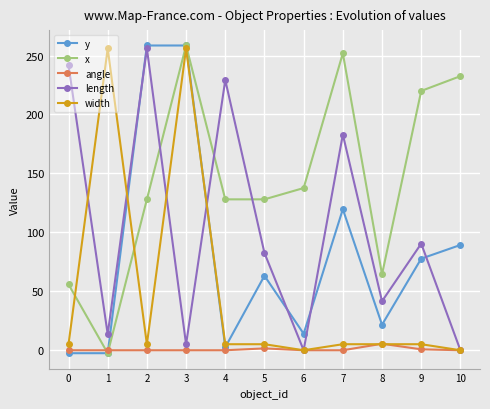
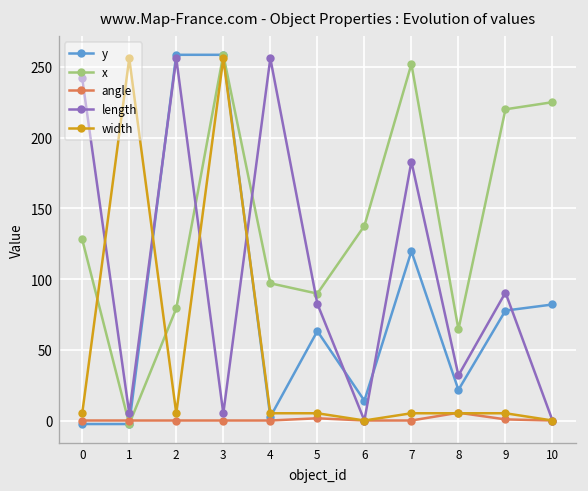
  {
    "y": {
      "0": -3,
      "2": 259,
      "4": 3,
      "5": 63,
      "6": 14,
      "7": 120,
      "8": 22,
      "9": 78,
-     "10": 89
+     "10": 82
    },
    "x": {
-     "0": 56,
-     "2": 128,
-     "4": 128,
-     "5": 128,
+     "0": 128,
+     "2": 79,
+     "4": 97,
+     "5": 90,
      "6": 138,
      "7": 252,
      "8": 64,
      "9": 220,
-     "10": 233
+     "10": 225
    },
    "angle": {
      "0": 0,
      "1": 0,
      "2": 0,
      "3": 0,
      "4": 0,
      "5": 2,
      "7": 0,
      "9": 1
    },
    "length": {
-     "1": 14,
+     "1": 5,
      "2": 256,
      "3": 5,
-     "4": 229,
+     "4": 256,
      "5": 83,
      "7": 183,
-     "8": 42,
+     "8": 32,
      "9": 90
    },
    "width": {
      "0": 5,
      "2": 5,
      "3": 256,
      "4": 5,
      "5": 5,
      "7": 5,
      "9": 5
    }
  }
